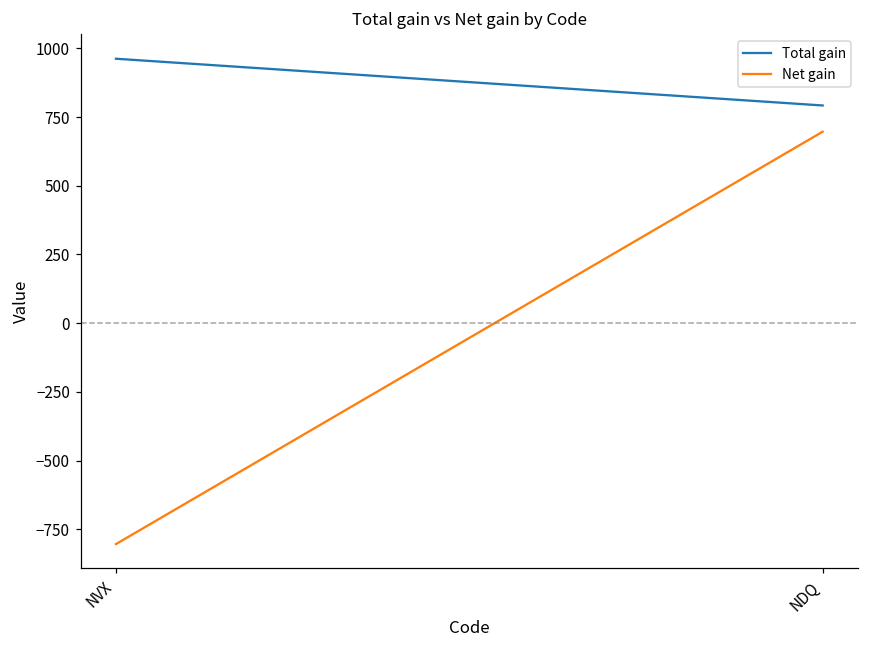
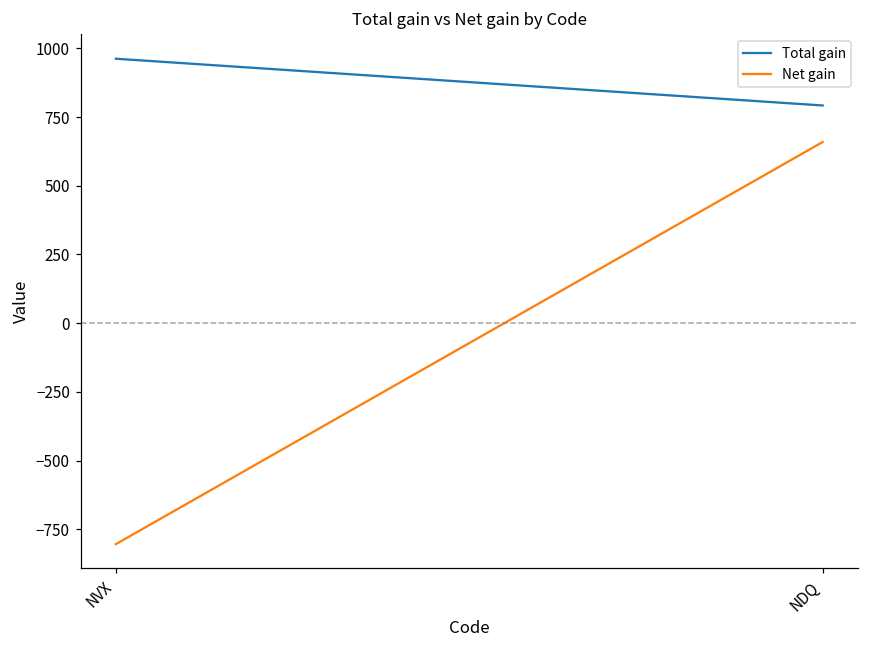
  {
    "Total gain": {
      "NVX": 960,
      "NDQ": 790
    },
    "Net gain": {
      "NVX": -800,
-     "NDQ": 700
+     "NDQ": 660
    }
  }
